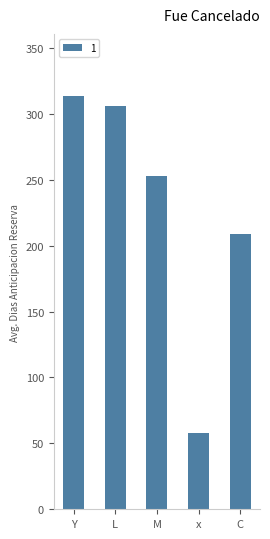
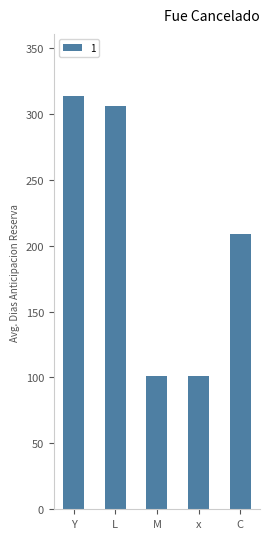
  {
    "Y": 314,
    "L": 306,
-   "M": 252,
-   "x": 58,
+   "M": 101,
+   "x": 101,
    "C": 209
  }
